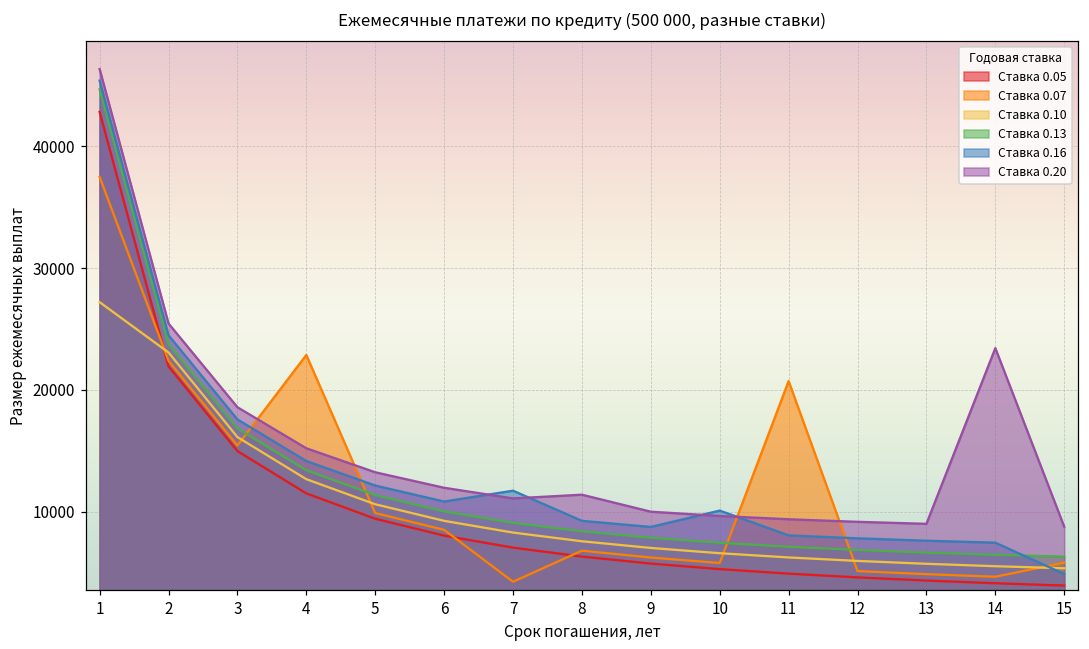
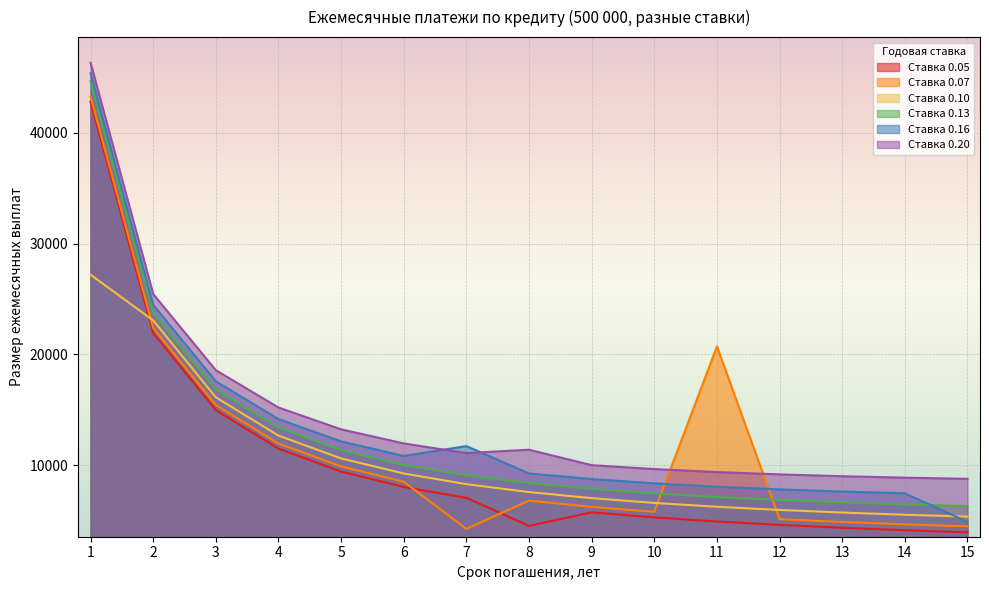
  {
    "Ставка 0.05": {
      "1": 42800,
      "2": 21900,
      "3": 15000,
      "4": 11500,
      "5": 9400,
      "6": 8100,
      "7": 7100,
-     "8": 6300,
+     "8": 4500,
      "9": 5800,
      "10": 5300,
      "11": 4900,
      "12": 4600,
      "13": 4400,
      "14": 4100,
      "15": 4000
    },
    "Ставка 0.07": {
-     "1": 37500,
+     "1": 43300,
      "2": 22400,
      "3": 15400,
-     "4": 22900,
+     "4": 12000,
      "5": 9900,
      "6": 8500,
      "7": 4300,
      "8": 6800,
      "9": 6300,
      "10": 5800,
      "11": 20700,
      "12": 5100,
      "13": 4900,
      "14": 4700,
-     "15": 5800
+     "15": 4500
    },
    "Ставка 0.10": {
      "1": 27200,
      "2": 23100,
      "3": 16100,
      "4": 12700,
      "5": 10600,
      "6": 9300,
      "7": 8300,
      "8": 7600,
      "9": 7000,
      "10": 6600,
      "11": 6300,
      "12": 6000,
      "13": 5700,
      "14": 5500,
      "15": 5400
    },
    "Ставка 0.13": {
      "1": 44700,
      "2": 23800,
      "3": 16800,
      "4": 13400,
      "5": 11400,
      "6": 10000,
      "7": 9100,
      "8": 8400,
      "9": 7900,
      "10": 7500,
      "11": 7100,
      "12": 6900,
      "13": 6700,
      "14": 6500,
      "15": 6300
    },
    "Ставка 0.16": {
      "1": 45400,
      "2": 24500,
      "3": 17600,
      "4": 14200,
      "5": 12200,
      "6": 10800,
      "7": 11700,
      "8": 9300,
      "9": 8800,
-     "10": 10100,
+     "10": 8400,
      "11": 8100,
      "12": 7800,
      "13": 7600,
      "14": 7500,
      "15": 4900
    },
    "Ставка 0.20": {
      "1": 46300,
      "2": 25400,
      "3": 18600,
      "4": 15200,
      "5": 13200,
      "6": 12000,
      "7": 11100,
      "8": 11400,
      "9": 10000,
      "10": 9700,
      "11": 9400,
      "12": 9200,
      "13": 9000,
-     "14": 23400,
+     "14": 8900,
      "15": 8800
    }
  }
